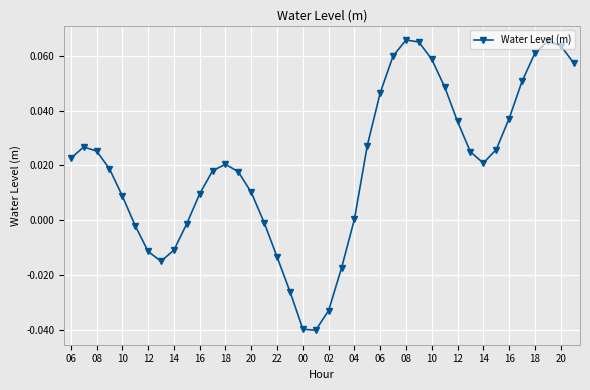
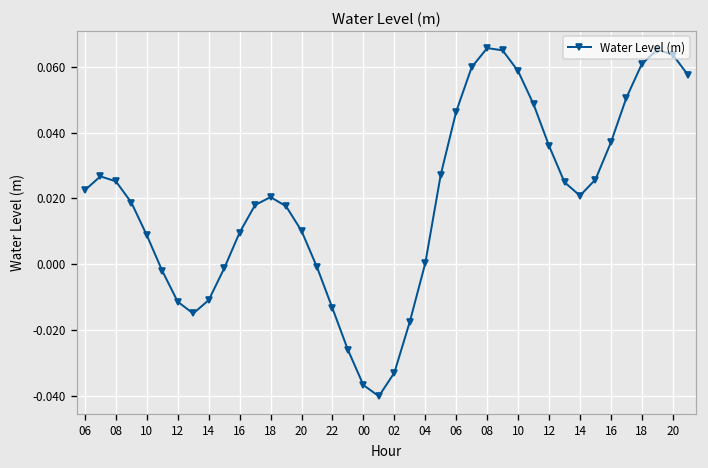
  {
    "22": -0.013,
-   "00": -0.040,
+   "00": -0.037,
    "02": -0.033,
    "04": 0.000
  }
